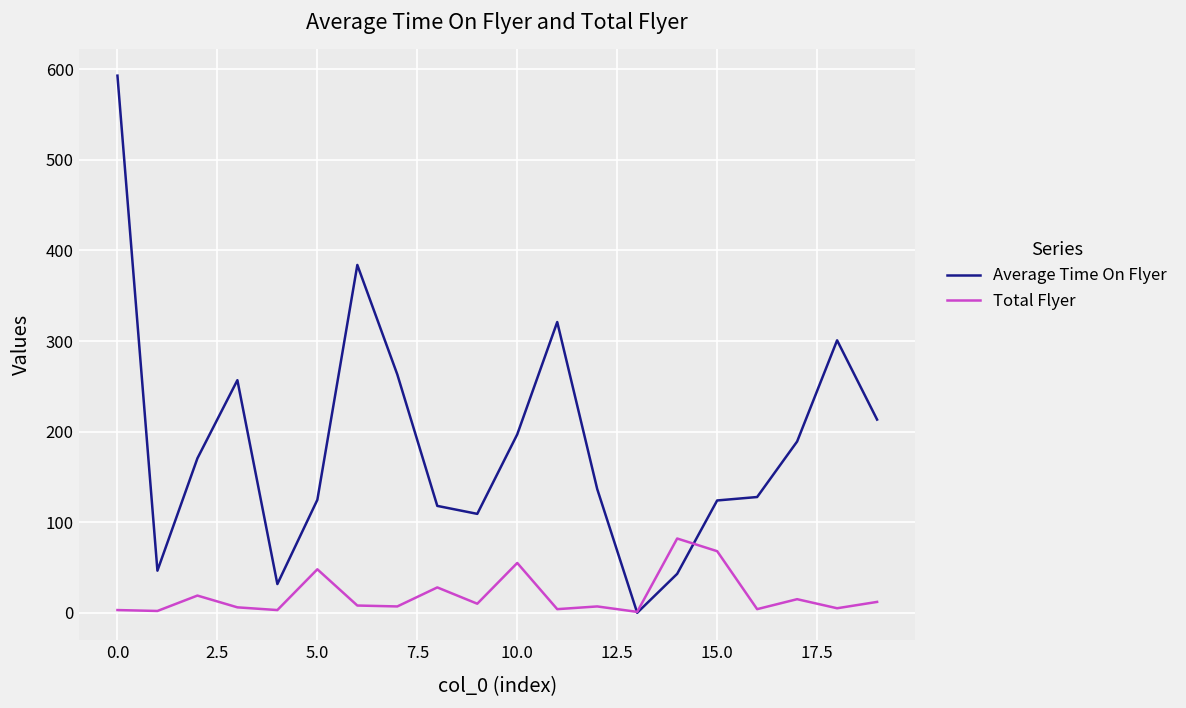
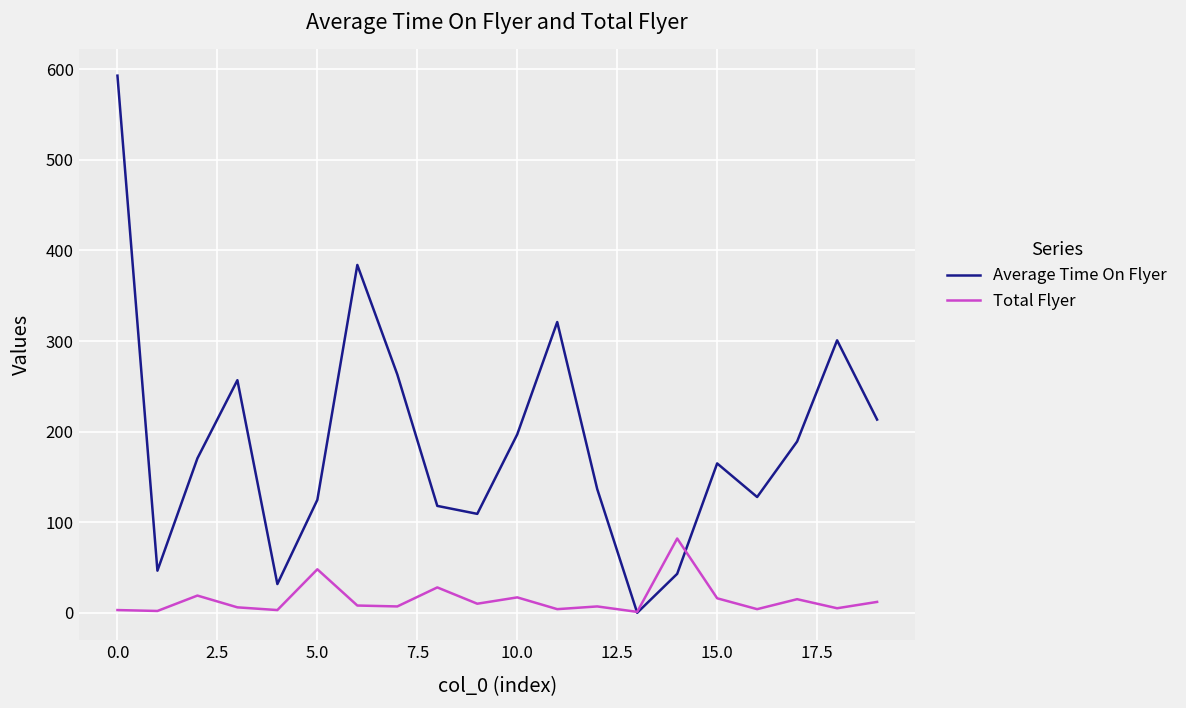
  {
    "Average Time On Flyer": {
      "0.0": 590,
      "5.0": 120,
      "10.0": 200,
-     "15.0": 120
+     "15.0": 160
    },
    "Total Flyer": {
      "0.0": 0,
      "5.0": 50,
-     "10.0": 60,
-     "15.0": 70
+     "10.0": 20,
+     "15.0": 20
    }
  }
